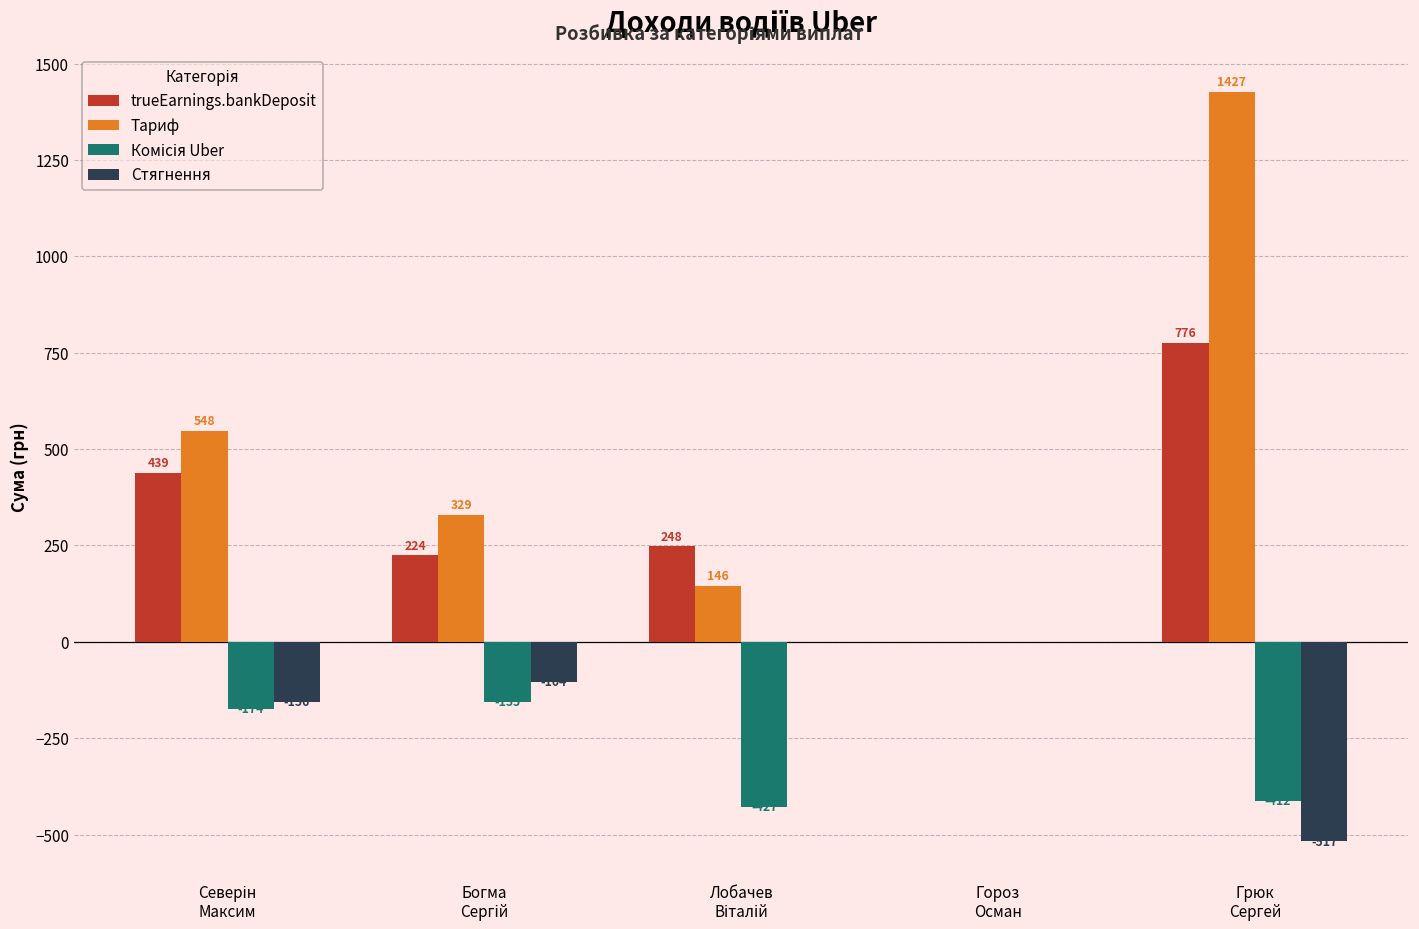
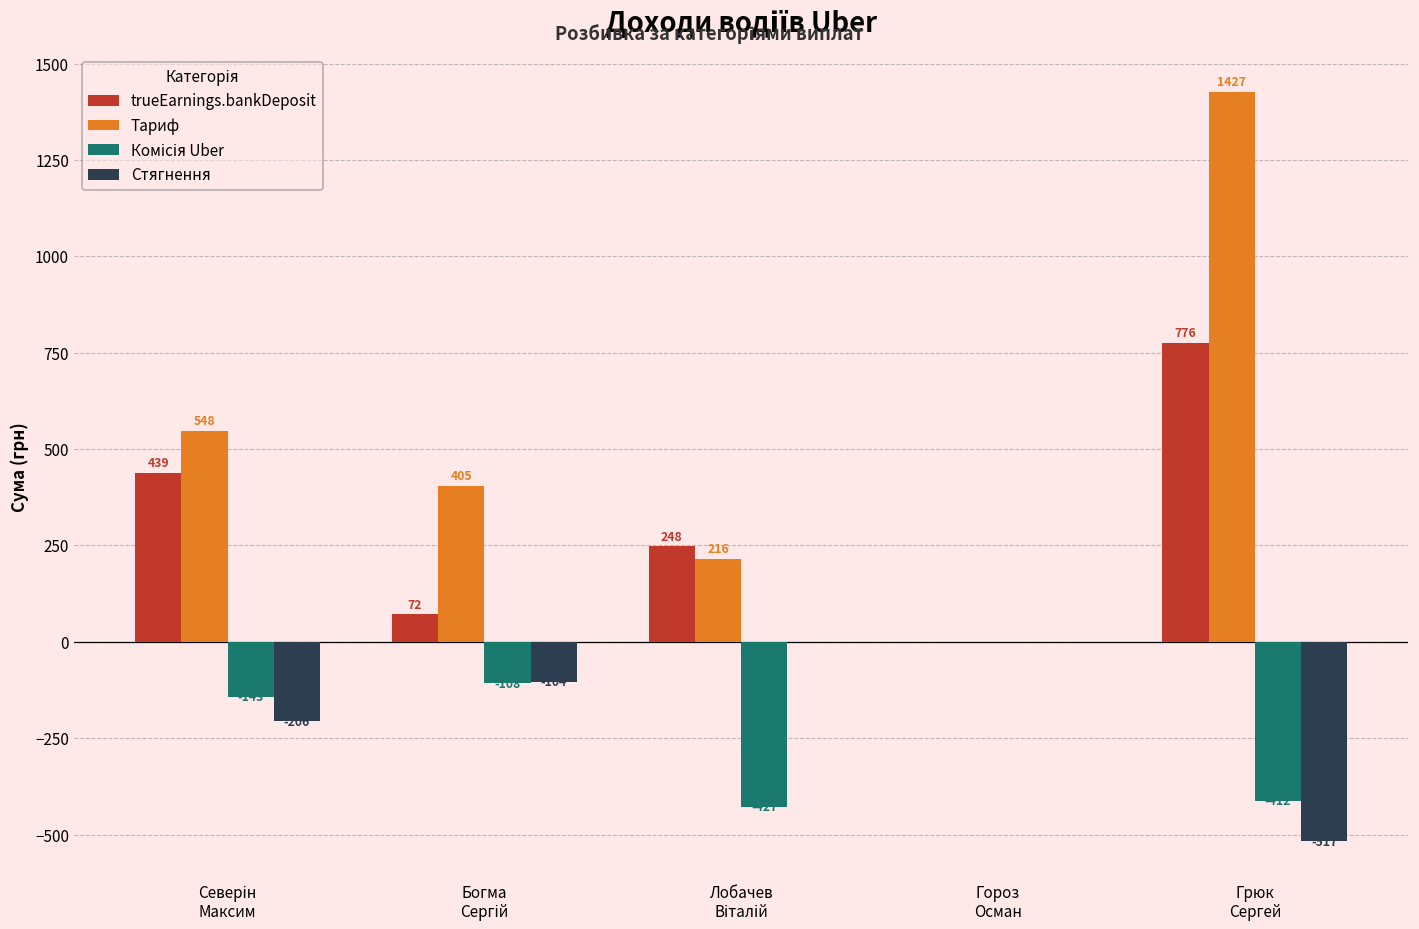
  {
    "trueEarnings.bankDeposit": {
      "Северін Максим": 439,
-     "Богма Сергій": 224,
+     "Богма Сергій": 72,
      "Лобачев Віталій": 248,
      "Грюк Сергей": 776
    },
    "Тариф": {
      "Северін Максим": 548,
-     "Богма Сергій": 329,
-     "Лобачев Віталій": 146,
+     "Богма Сергій": 405,
+     "Лобачев Віталій": 216,
      "Грюк Сергей": 1427
    },
    "Комісія Uber": {
-     "Северін Максим": -174,
-     "Богма Сергій": -160,
+     "Северін Максим": -143,
+     "Богма Сергій": -110,
      "Лобачев Віталій": -427
    },
    "Стягнення": {
-     "Северін Максим": -160,
+     "Северін Максим": -210,
      "Богма Сергій": -100,
      "Лобачев Віталій": 0,
      "Гороз Осман": 0,
      "Грюк Сергей": -520
    }
  }
